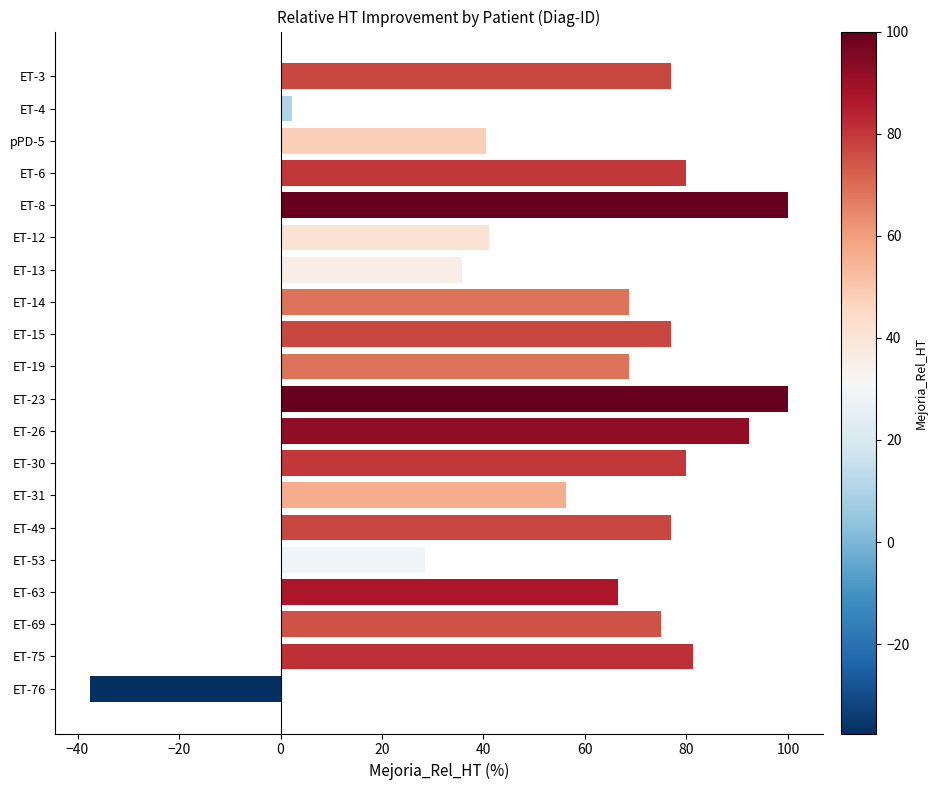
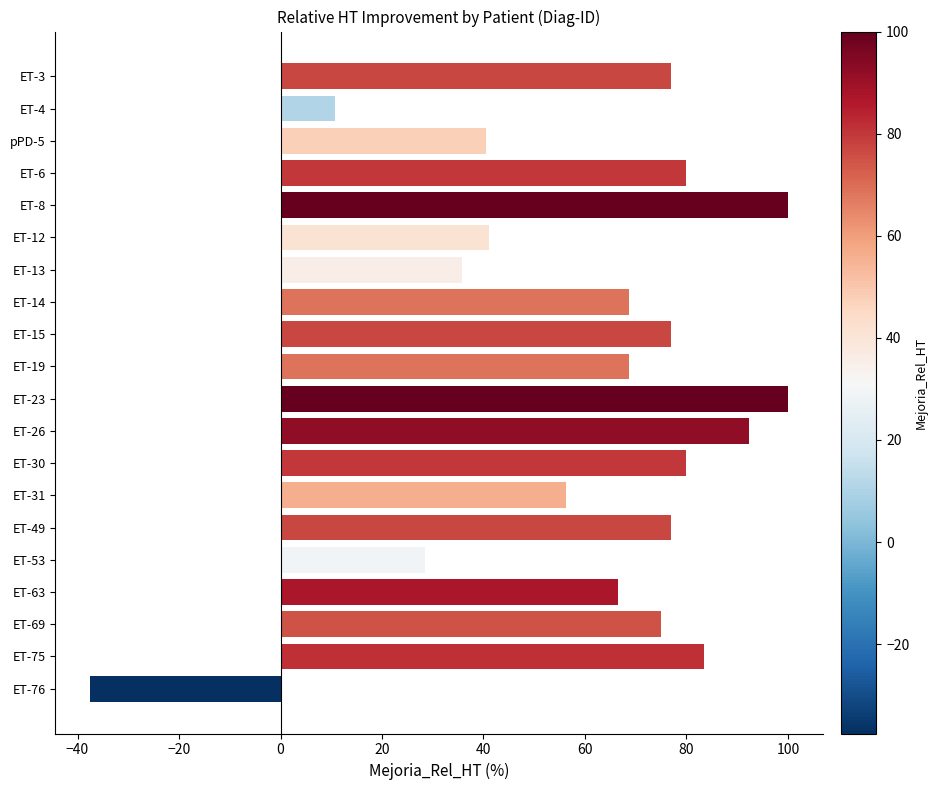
  {
    "ET-3": 77,
-   "ET-4": 2,
+   "ET-4": 11,
    "pPD-5": 41,
    "ET-6": 80,
    "ET-8": 100,
    "ET-12": 41,
    "ET-13": 36,
    "ET-14": 69,
    "ET-15": 77,
    "ET-19": 69,
    "ET-23": 100,
    "ET-26": 92,
    "ET-30": 80,
    "ET-31": 56,
    "ET-49": 77,
    "ET-53": 29,
    "ET-63": 67,
    "ET-69": 75,
-   "ET-75": 81,
+   "ET-75": 83,
    "ET-76": -38
  }
